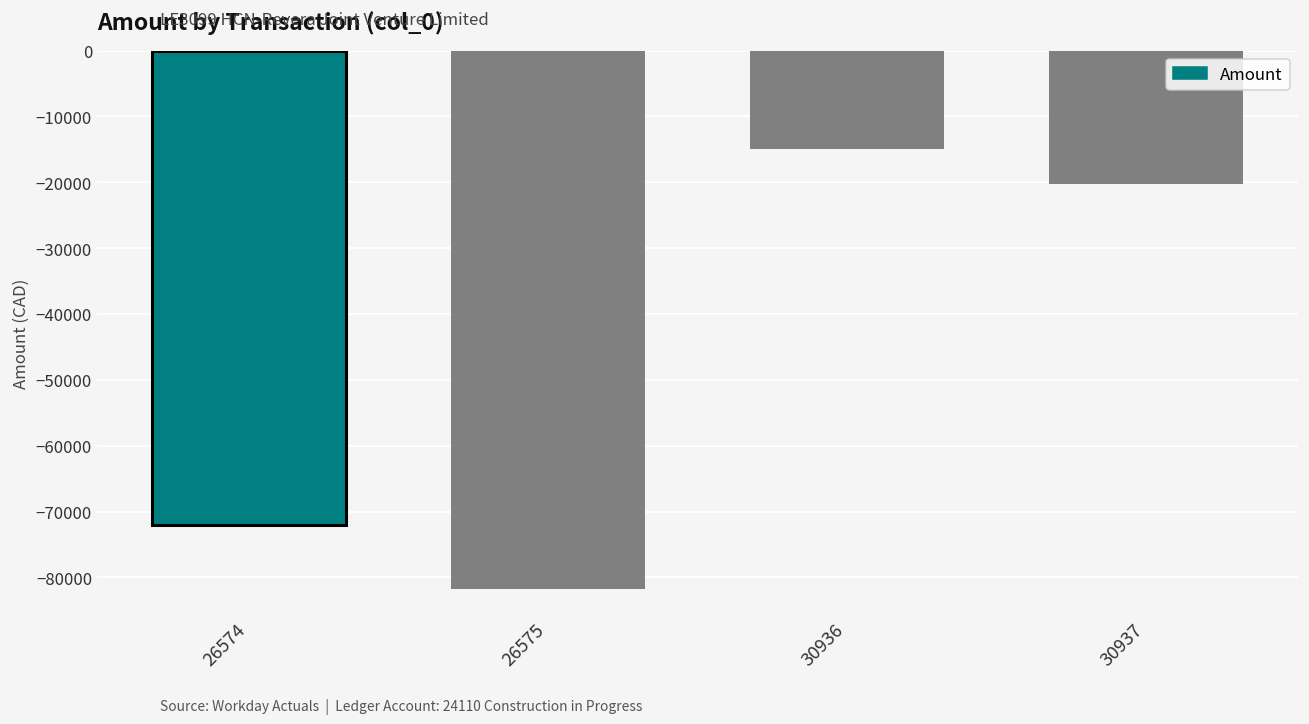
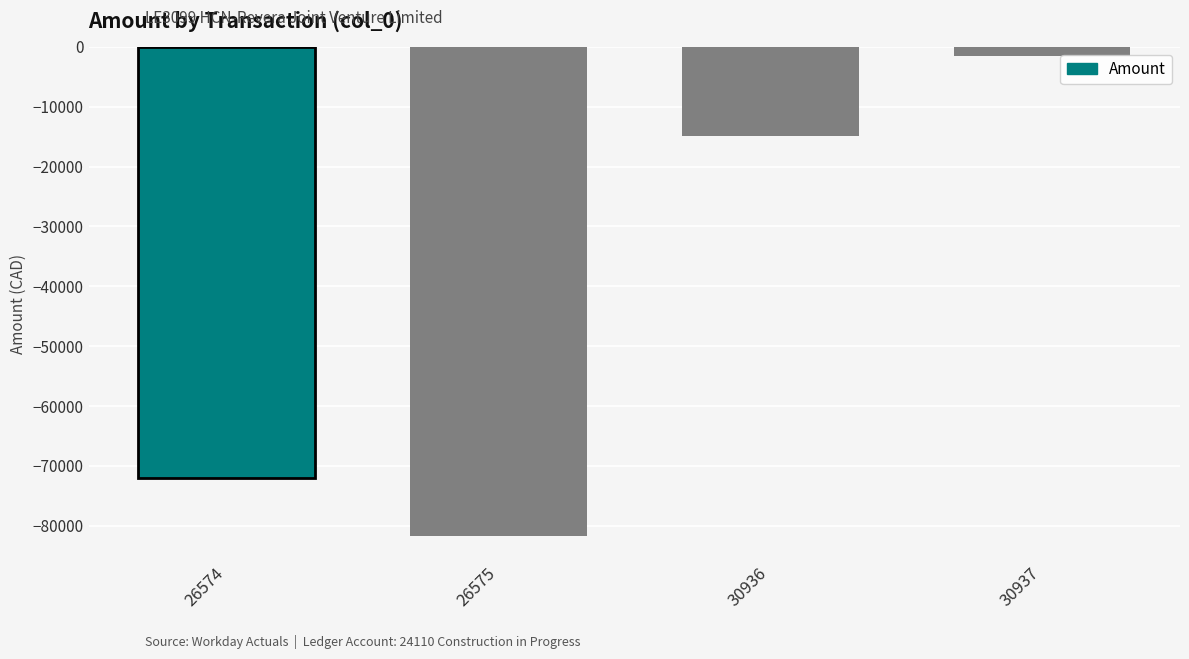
  {
    "26574": -72000,
    "26575": -82000,
    "30936": -15000,
-   "30937": -20000
+   "30937": -1000
  }
